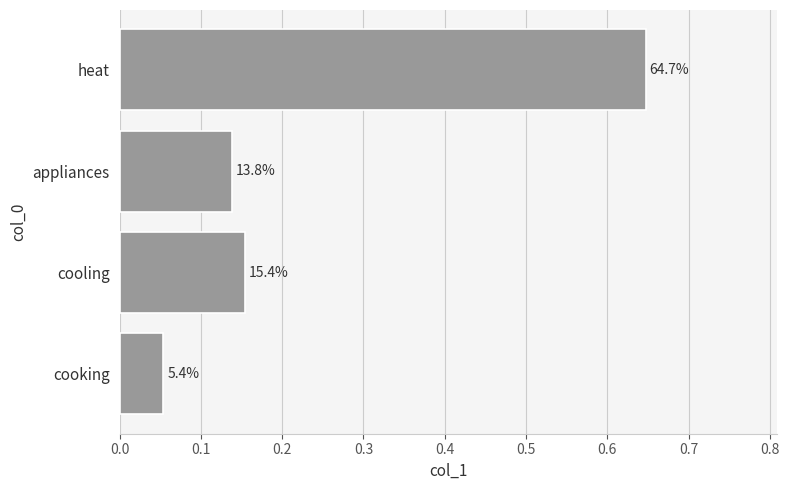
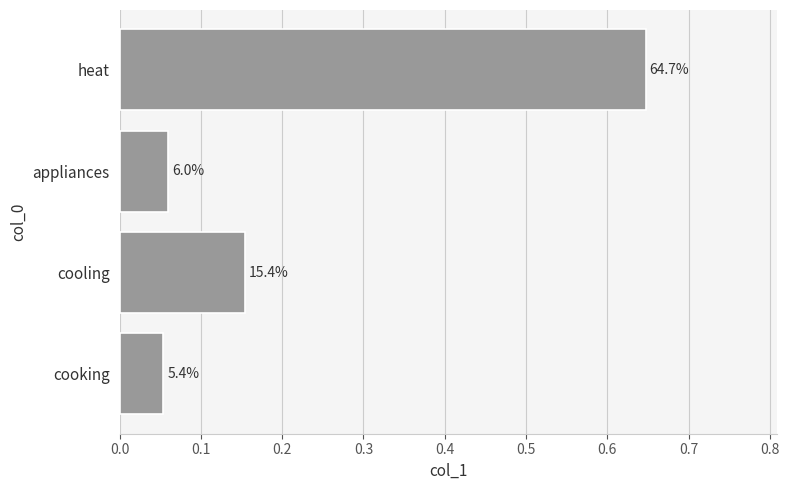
  {
    "heat": "64.7%",
-   "appliances": "13.8%",
+   "appliances": "6.0%",
    "cooling": "15.4%",
    "cooking": "5.4%"
  }
